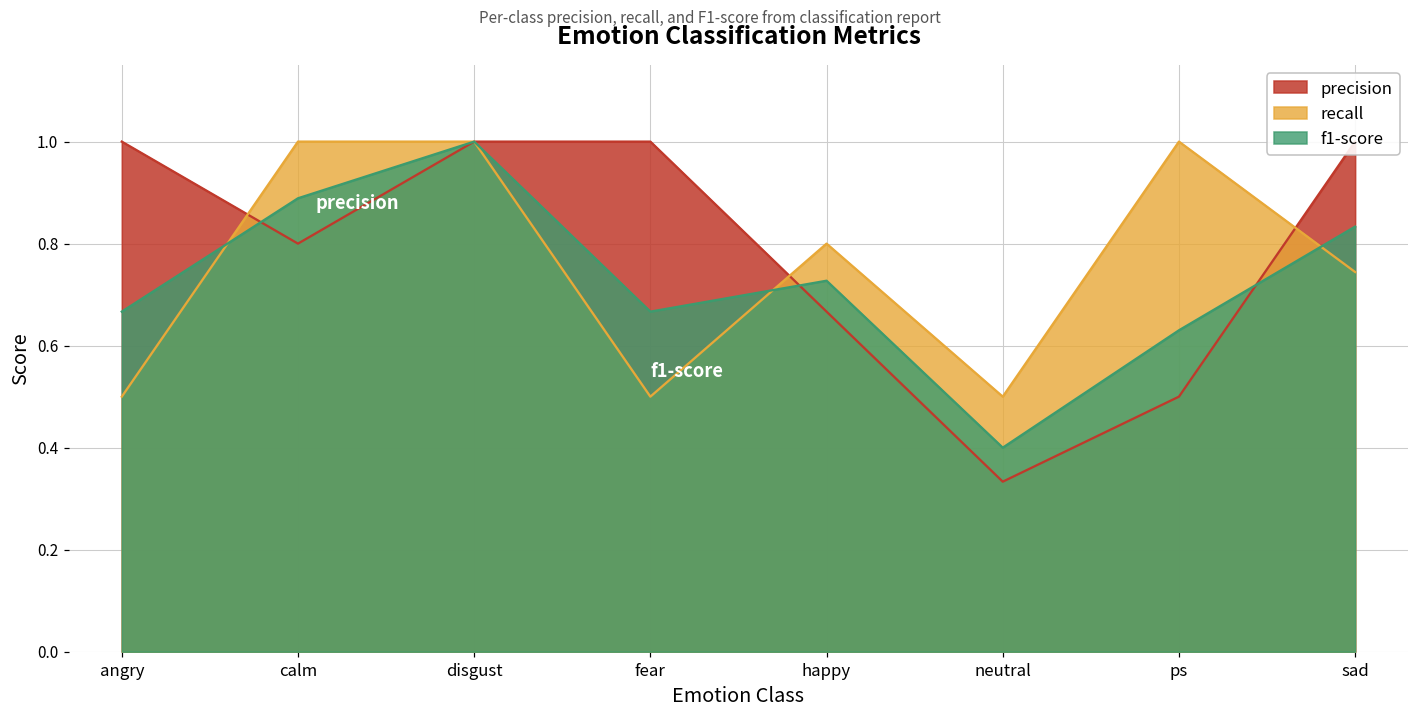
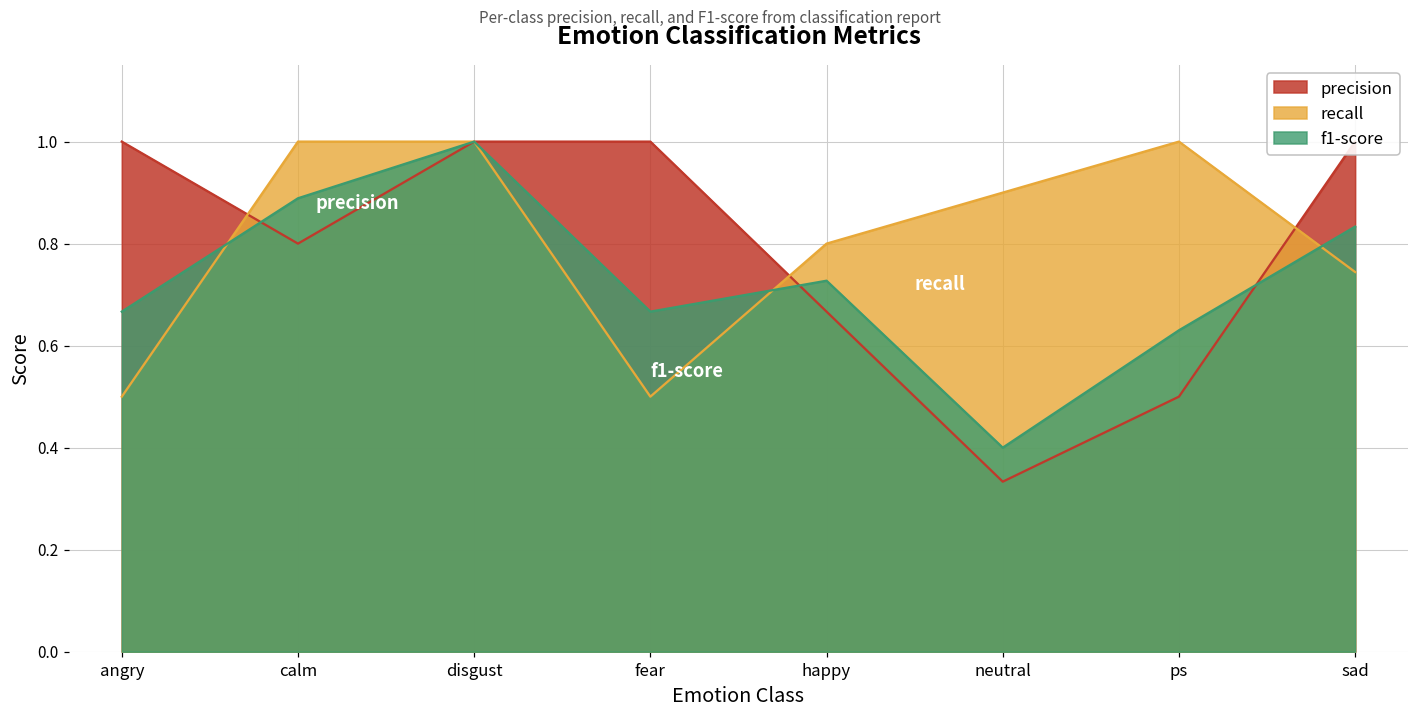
  {
    "precision": {
      "angry": 1.0,
      "calm": 0.8,
      "fear": 1.0,
      "happy": 0.67,
      "neutral": 0.33,
      "ps": 0.5
    },
    "recall": {
      "angry": 0.5,
      "calm": 1.0,
      "fear": 0.5,
      "happy": 0.8,
-     "neutral": 0.5,
+     "neutral": 0.9,
      "ps": 1.0,
      "sad": 0.74
    },
    "f1-score": {
      "angry": 0.67,
      "calm": 0.89,
      "fear": 0.67,
      "happy": 0.73,
      "neutral": 0.4,
      "ps": 0.63,
      "sad": 0.83
    }
  }
